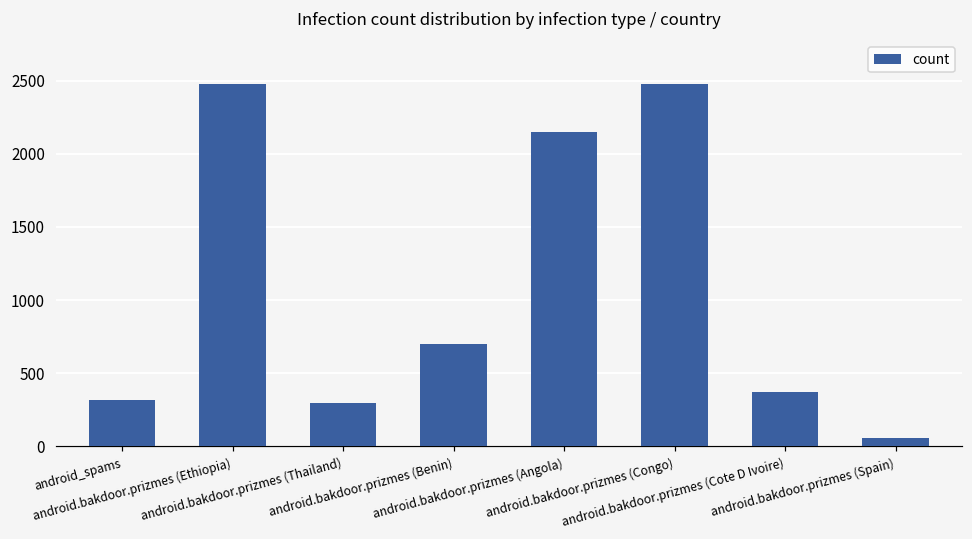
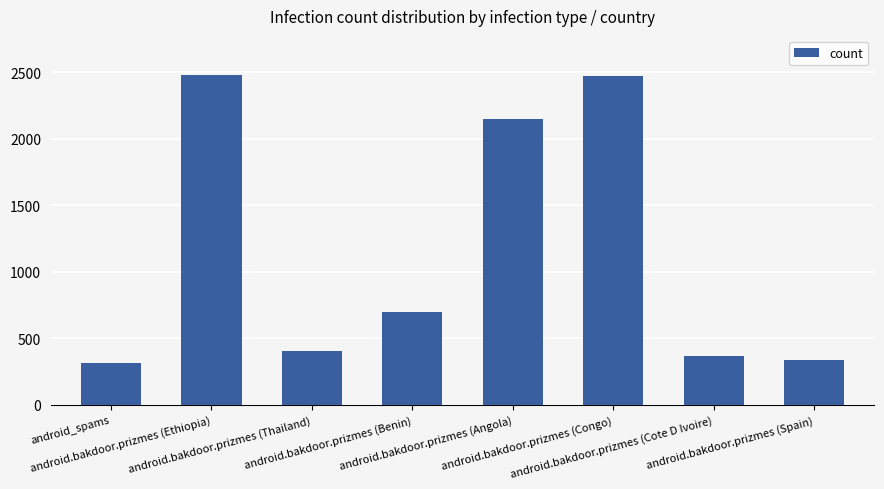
  {
    "android_spams": 320,
    "android.bakdoor.prizmes (Ethiopia)": 2480,
-   "android.bakdoor.prizmes (Thailand)": 300,
+   "android.bakdoor.prizmes (Thailand)": 410,
    "android.bakdoor.prizmes (Benin)": 700,
    "android.bakdoor.prizmes (Angola)": 2150,
    "android.bakdoor.prizmes (Congo)": 2480,
    "android.bakdoor.prizmes (Cote D Ivoire)": 370,
-   "android.bakdoor.prizmes (Spain)": 60
+   "android.bakdoor.prizmes (Spain)": 340
  }
